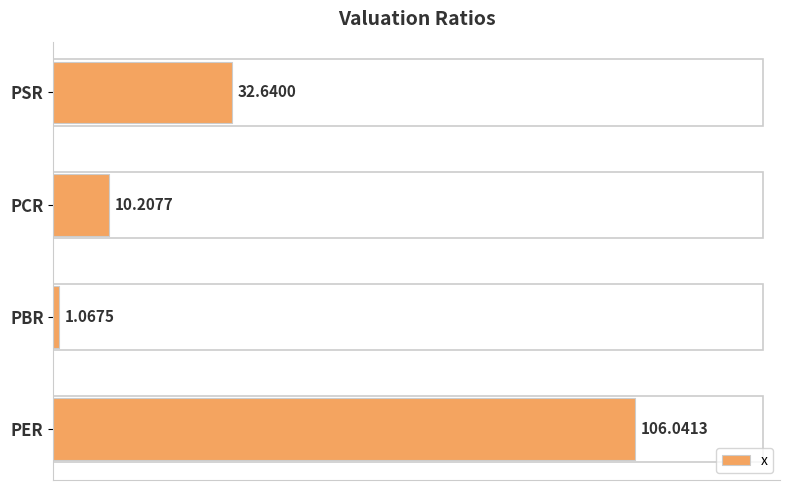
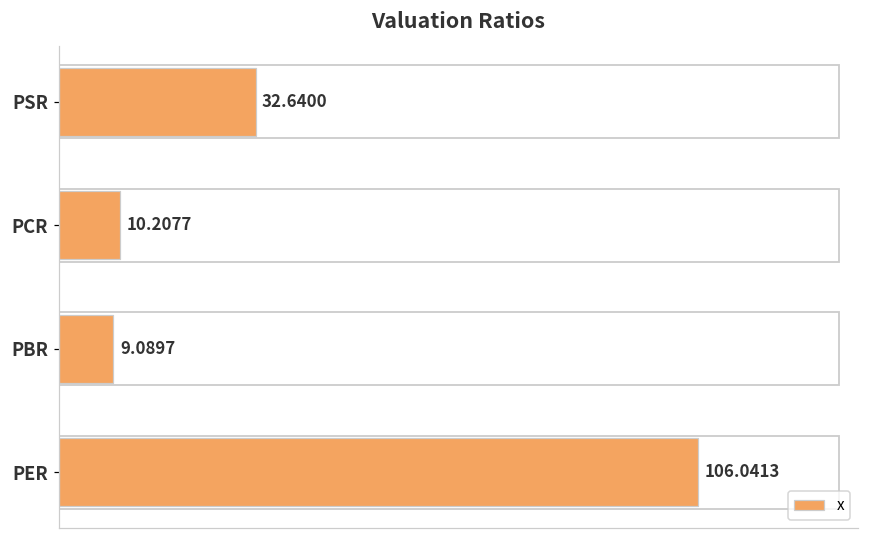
  {
    "PSR": 32.6400,
    "PCR": 10.2077,
-   "PBR": 1.0675,
+   "PBR": 9.0897,
    "PER": 106.0413
  }
